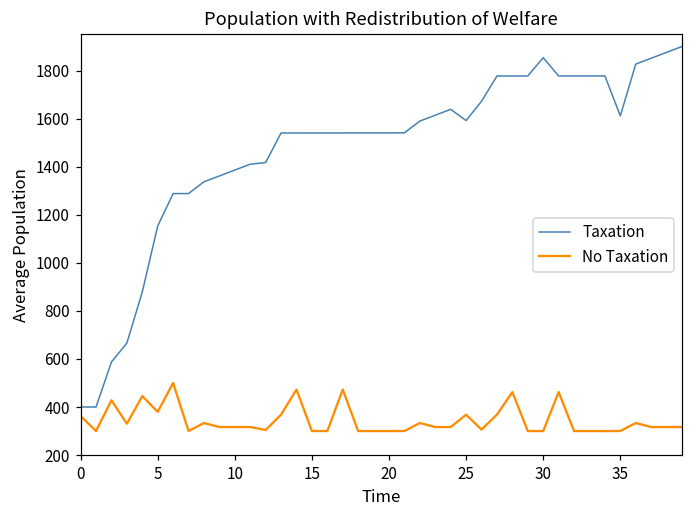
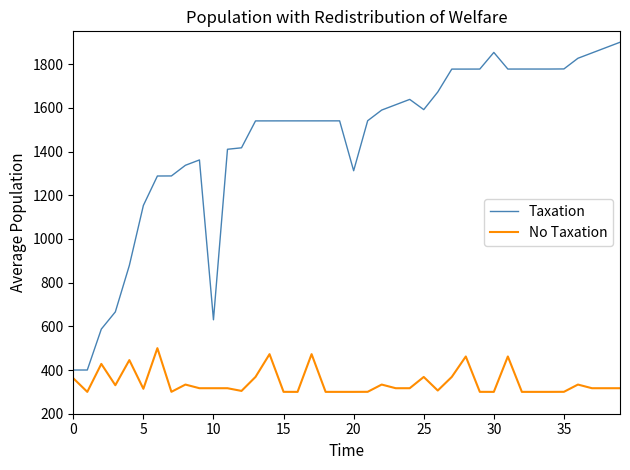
  {
    "Taxation": {
      "0": 400,
      "5": 1150,
-     "10": 1390,
+     "10": 630,
      "15": 1540,
-     "20": 1540,
+     "20": 1310,
      "25": 1590,
      "30": 1850,
-     "35": 1610
+     "35": 1780
    },
    "No Taxation": {
      "0": 360,
-     "5": 380,
+     "5": 310,
      "10": 320,
      "15": 300,
      "20": 300,
      "25": 370,
      "30": 300,
      "35": 300
    }
  }
